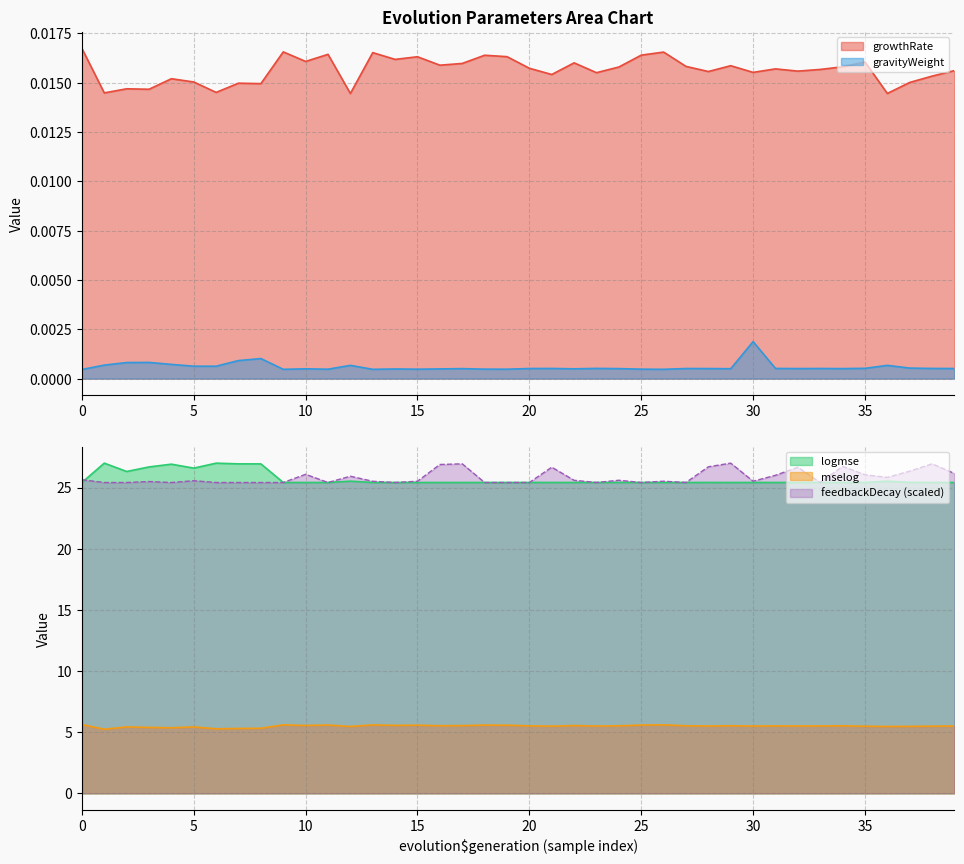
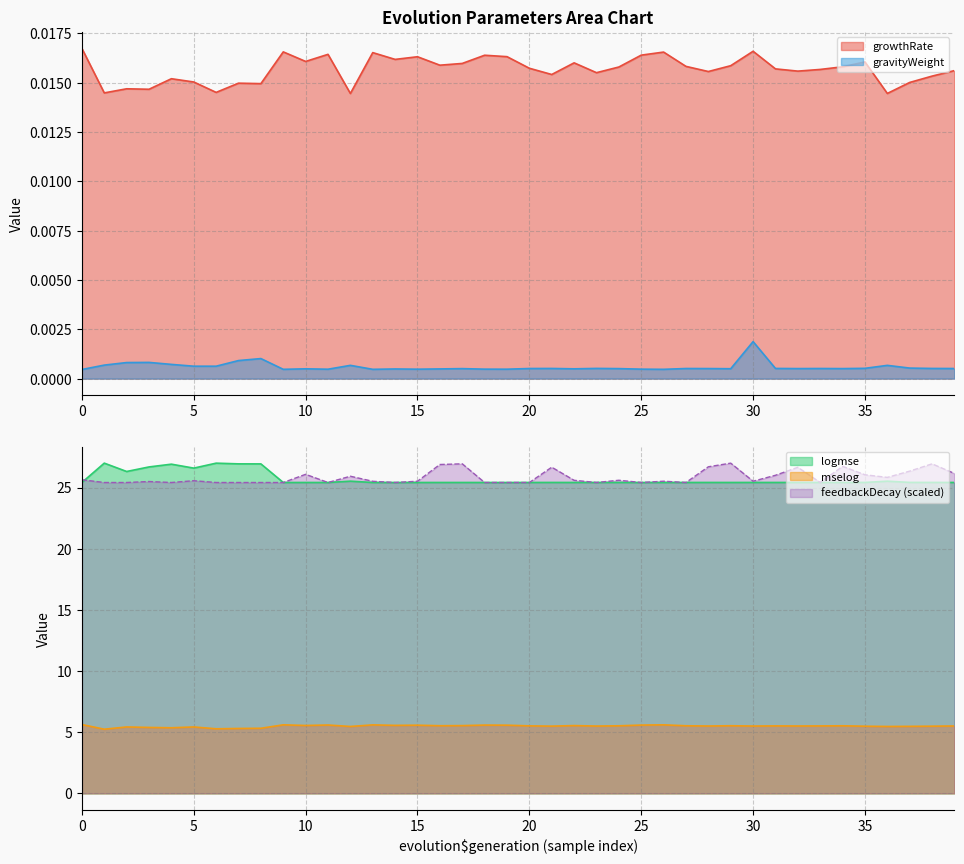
  {
    "Evolution Parameters Area Chart": {
      "growthRate": {
        "0": 0.0167,
        "5": 0.0150,
        "10": 0.0161,
        "15": 0.0163,
        "20": 0.0157,
        "25": 0.0164,
-       "30": 0.0155
+       "30": 0.0166
      },
      "gravityWeight": {
        "0": 0.0005,
        "5": 0.0006,
        "10": 0.0005,
        "15": 0.0005,
        "20": 0.0005,
        "25": 0.0005,
        "30": 0.0019,
        "35": 0.0005
      }
    }
  }
